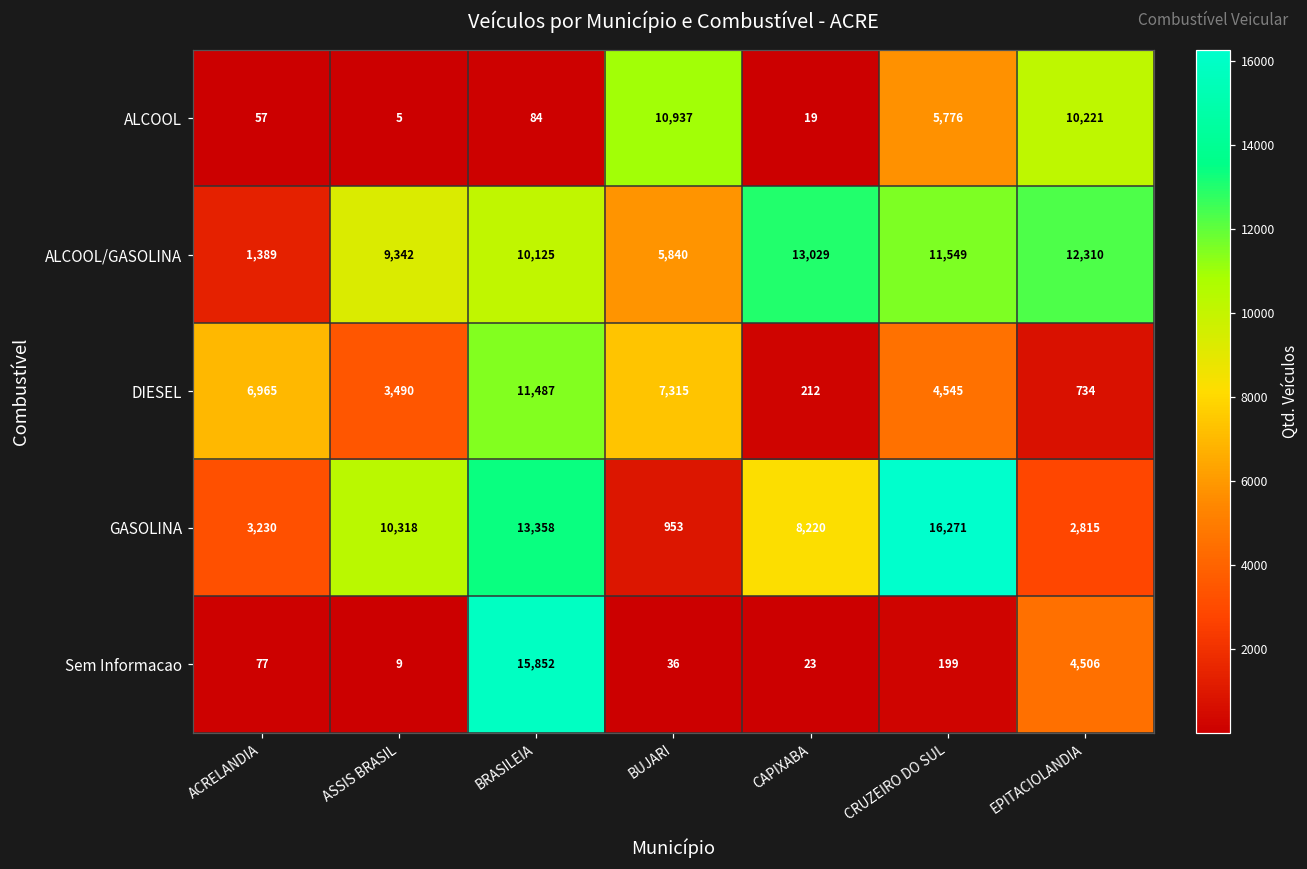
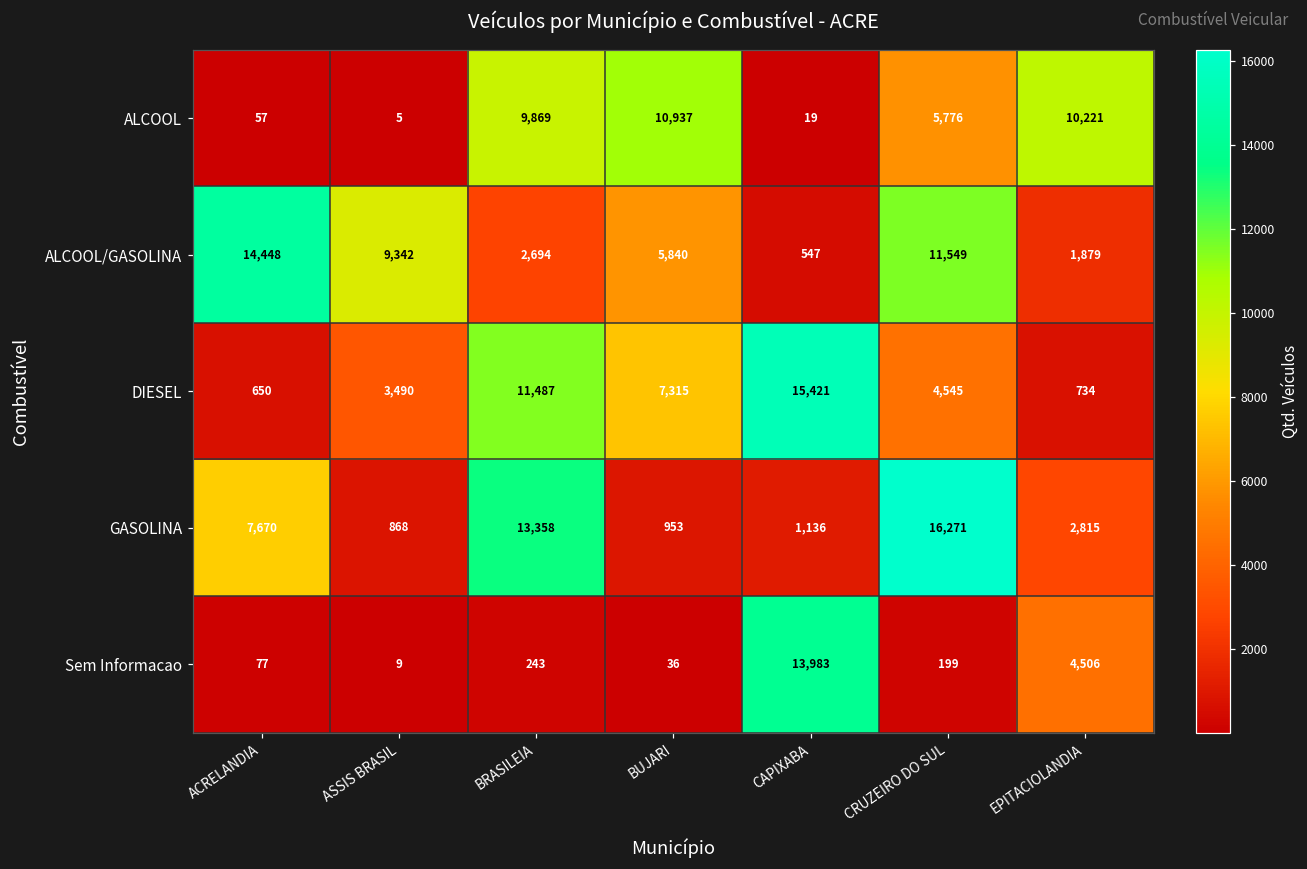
  {
    "ALCOOL": {
      "ACRELANDIA": "57",
      "ASSIS BRASIL": "5",
-     "BRASILEIA": "84",
+     "BRASILEIA": "9,869",
      "BUJARI": "10,937",
      "CAPIXABA": "19",
      "CRUZEIRO DO SUL": "5,776",
      "EPITACIOLANDIA": "10,221"
    },
    "ALCOOL/GASOLINA": {
-     "ACRELANDIA": "1,389",
+     "ACRELANDIA": "14,448",
      "ASSIS BRASIL": "9,342",
-     "BRASILEIA": "10,125",
+     "BRASILEIA": "2,694",
      "BUJARI": "5,840",
-     "CAPIXABA": "13,029",
+     "CAPIXABA": "547",
      "CRUZEIRO DO SUL": "11,549",
-     "EPITACIOLANDIA": "12,310"
+     "EPITACIOLANDIA": "1,879"
    },
    "DIESEL": {
-     "ACRELANDIA": "6,965",
+     "ACRELANDIA": "650",
      "ASSIS BRASIL": "3,490",
      "BRASILEIA": "11,487",
      "BUJARI": "7,315",
-     "CAPIXABA": "212",
+     "CAPIXABA": "15,421",
      "CRUZEIRO DO SUL": "4,545",
      "EPITACIOLANDIA": "734"
    },
    "GASOLINA": {
-     "ACRELANDIA": "3,230",
-     "ASSIS BRASIL": "10,318",
+     "ACRELANDIA": "7,670",
+     "ASSIS BRASIL": "868",
      "BRASILEIA": "13,358",
      "BUJARI": "953",
-     "CAPIXABA": "8,220",
+     "CAPIXABA": "1,136",
      "CRUZEIRO DO SUL": "16,271",
      "EPITACIOLANDIA": "2,815"
    },
    "Sem Informacao": {
      "ACRELANDIA": "77",
      "ASSIS BRASIL": "9",
-     "BRASILEIA": "15,852",
+     "BRASILEIA": "243",
      "BUJARI": "36",
-     "CAPIXABA": "23",
+     "CAPIXABA": "13,983",
      "CRUZEIRO DO SUL": "199",
      "EPITACIOLANDIA": "4,506"
    }
  }
